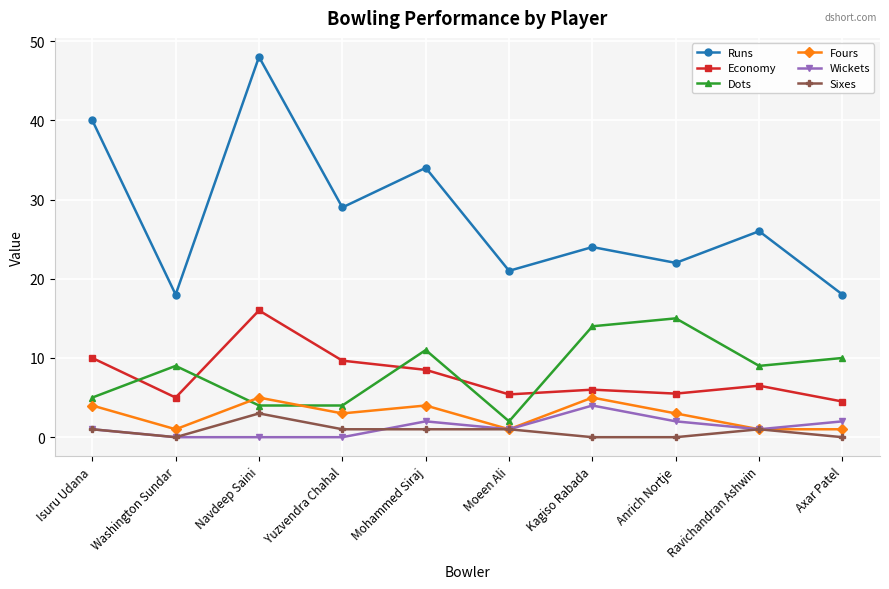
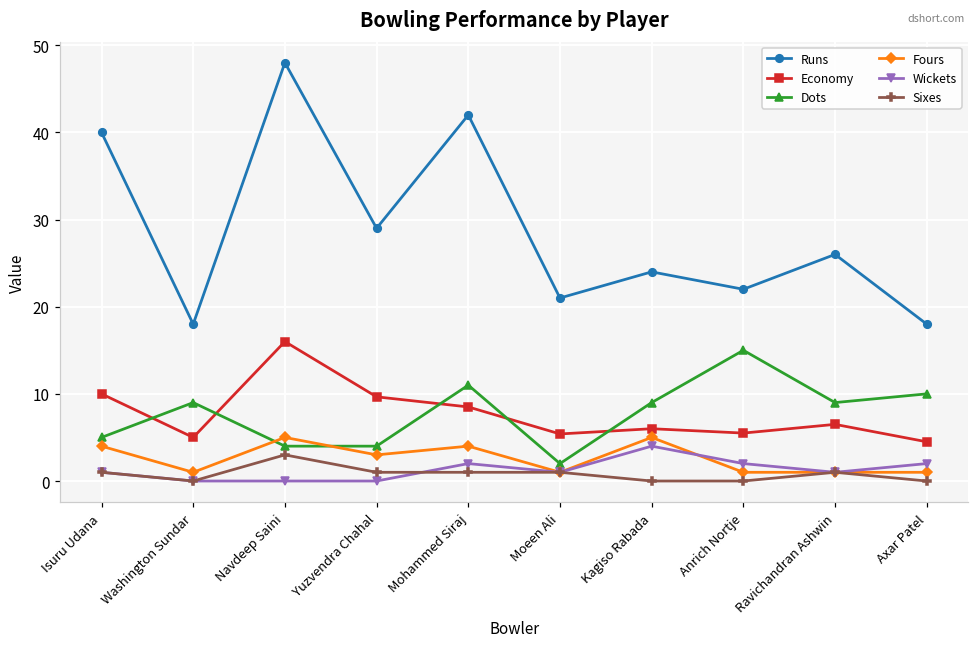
  {
    "Runs": {
      "Isuru Udana": 40,
      "Washington Sundar": 18,
      "Navdeep Saini": 48,
      "Yuzvendra Chahal": 29,
-     "Mohammed Siraj": 34,
+     "Mohammed Siraj": 42,
      "Moeen Ali": 21,
      "Kagiso Rabada": 24,
      "Anrich Nortje": 22,
      "Ravichandran Ashwin": 26,
      "Axar Patel": 18
    },
    "Economy": {
      "Isuru Udana": 10,
      "Washington Sundar": 5,
      "Navdeep Saini": 16,
      "Yuzvendra Chahal": 10,
      "Mohammed Siraj": 9,
      "Moeen Ali": 5,
      "Kagiso Rabada": 6,
      "Anrich Nortje": 6,
      "Ravichandran Ashwin": 7,
      "Axar Patel": 5
    },
    "Dots": {
      "Isuru Udana": 5,
      "Washington Sundar": 9,
      "Navdeep Saini": 4,
      "Yuzvendra Chahal": 4,
      "Mohammed Siraj": 11,
      "Moeen Ali": 2,
-     "Kagiso Rabada": 14,
+     "Kagiso Rabada": 9,
      "Anrich Nortje": 15,
      "Ravichandran Ashwin": 9,
      "Axar Patel": 10
    },
    "Fours": {
      "Isuru Udana": 4,
      "Washington Sundar": 1,
      "Navdeep Saini": 5,
      "Yuzvendra Chahal": 3,
      "Mohammed Siraj": 4,
      "Kagiso Rabada": 5,
-     "Anrich Nortje": 3,
+     "Anrich Nortje": 1,
      "Axar Patel": 1
    },
    "Wickets": {
      "Navdeep Saini": 0,
      "Yuzvendra Chahal": 0,
      "Mohammed Siraj": 2,
      "Kagiso Rabada": 4,
      "Anrich Nortje": 2,
      "Axar Patel": 2
    },
    "Sixes": {
      "Navdeep Saini": 3,
      "Yuzvendra Chahal": 1,
      "Mohammed Siraj": 1,
      "Kagiso Rabada": 0,
      "Anrich Nortje": 0,
      "Axar Patel": 0
    }
  }
